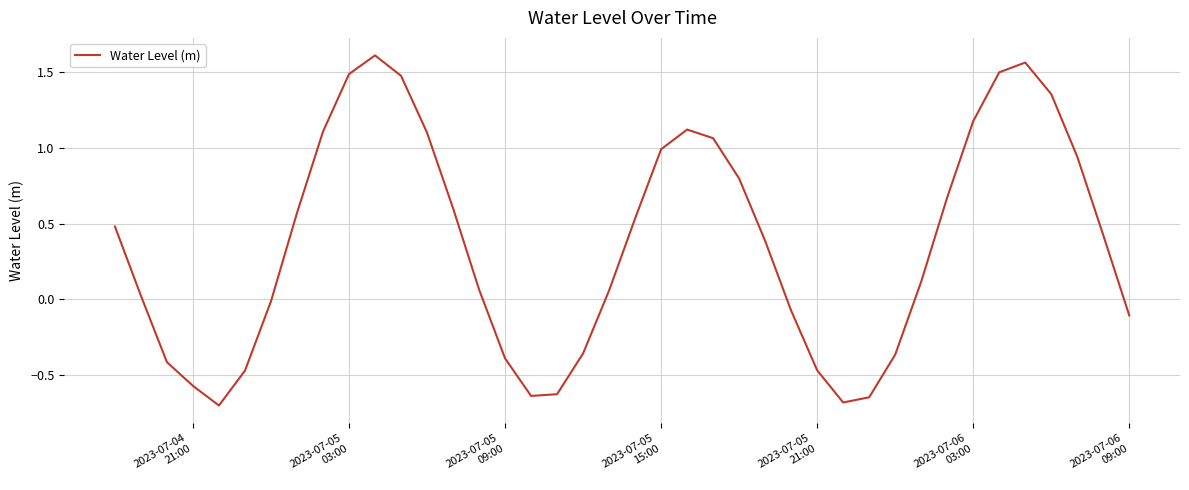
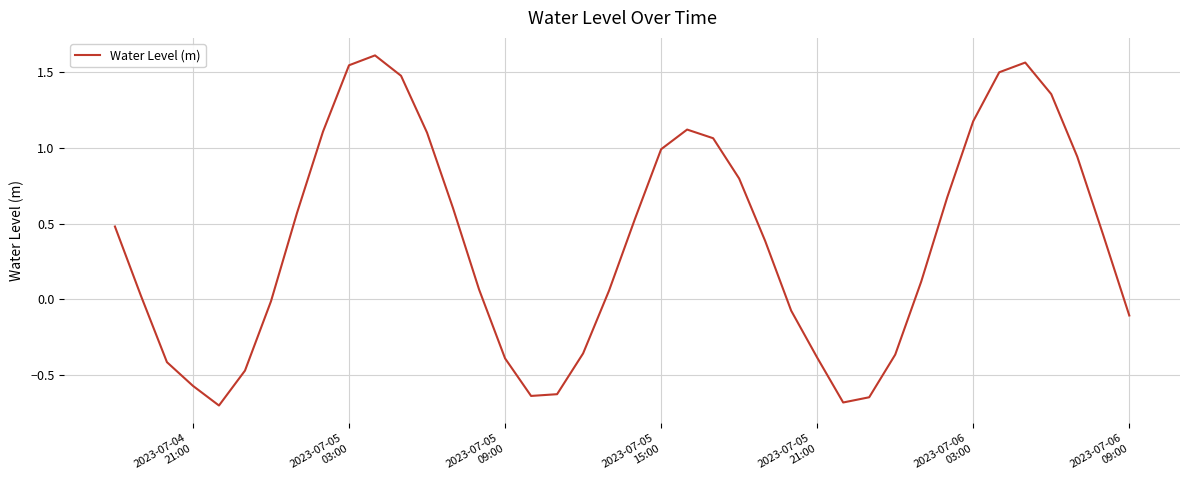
  {
    "2023-07-04 21:00": -0.57,
-   "2023-07-05 03:00": 1.49,
+   "2023-07-05 03:00": 1.55,
    "2023-07-05 09:00": -0.39,
    "2023-07-05 15:00": 0.99,
-   "2023-07-05 21:00": -0.47,
+   "2023-07-05 21:00": -0.39,
    "2023-07-06 03:00": 1.18,
    "2023-07-06 09:00": -0.11
  }
